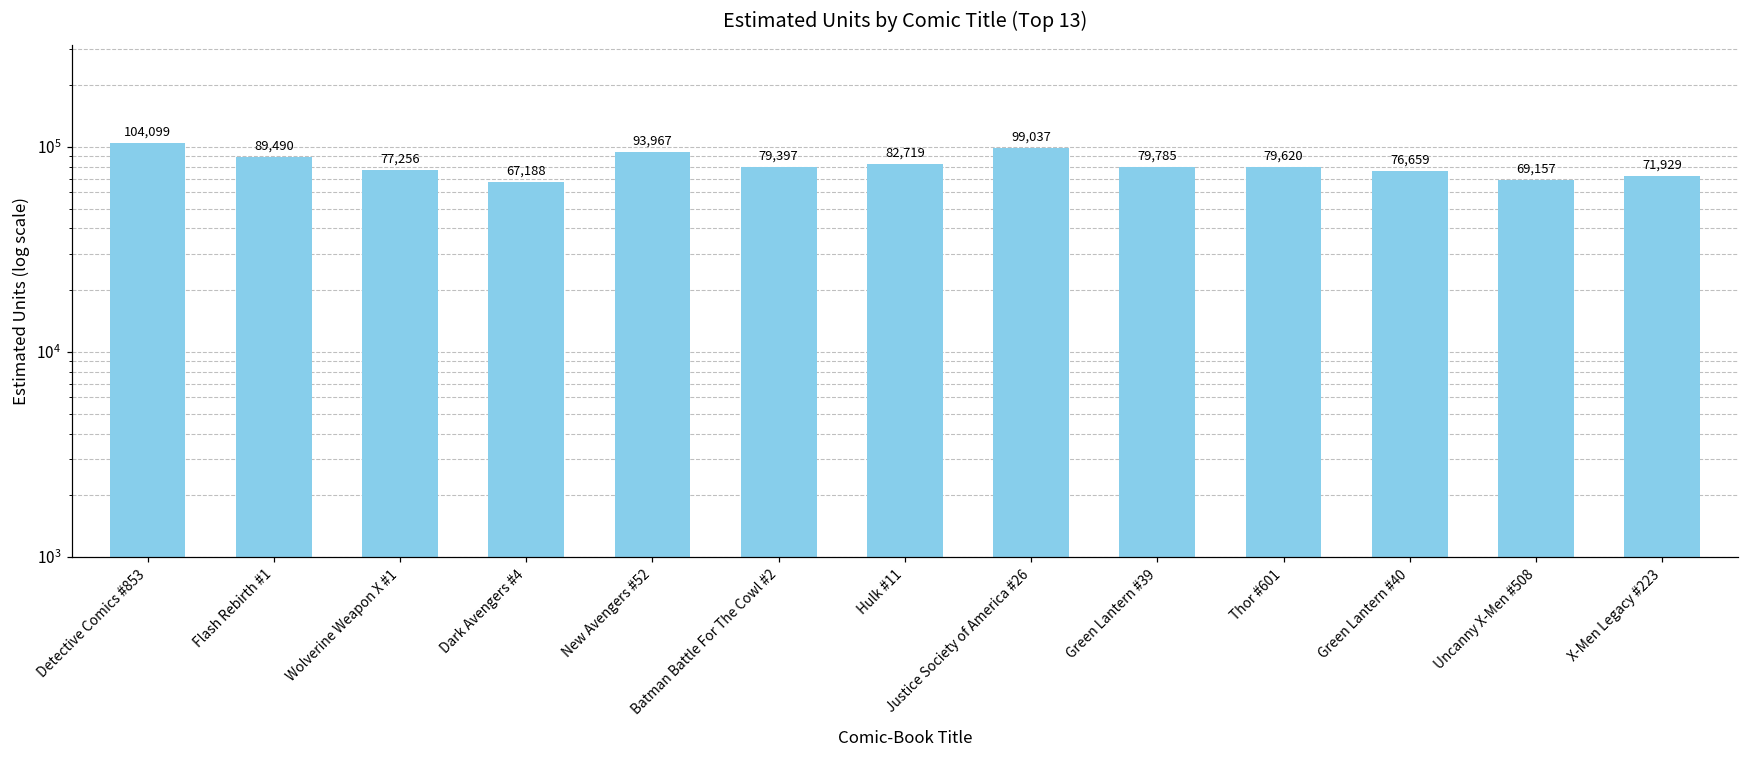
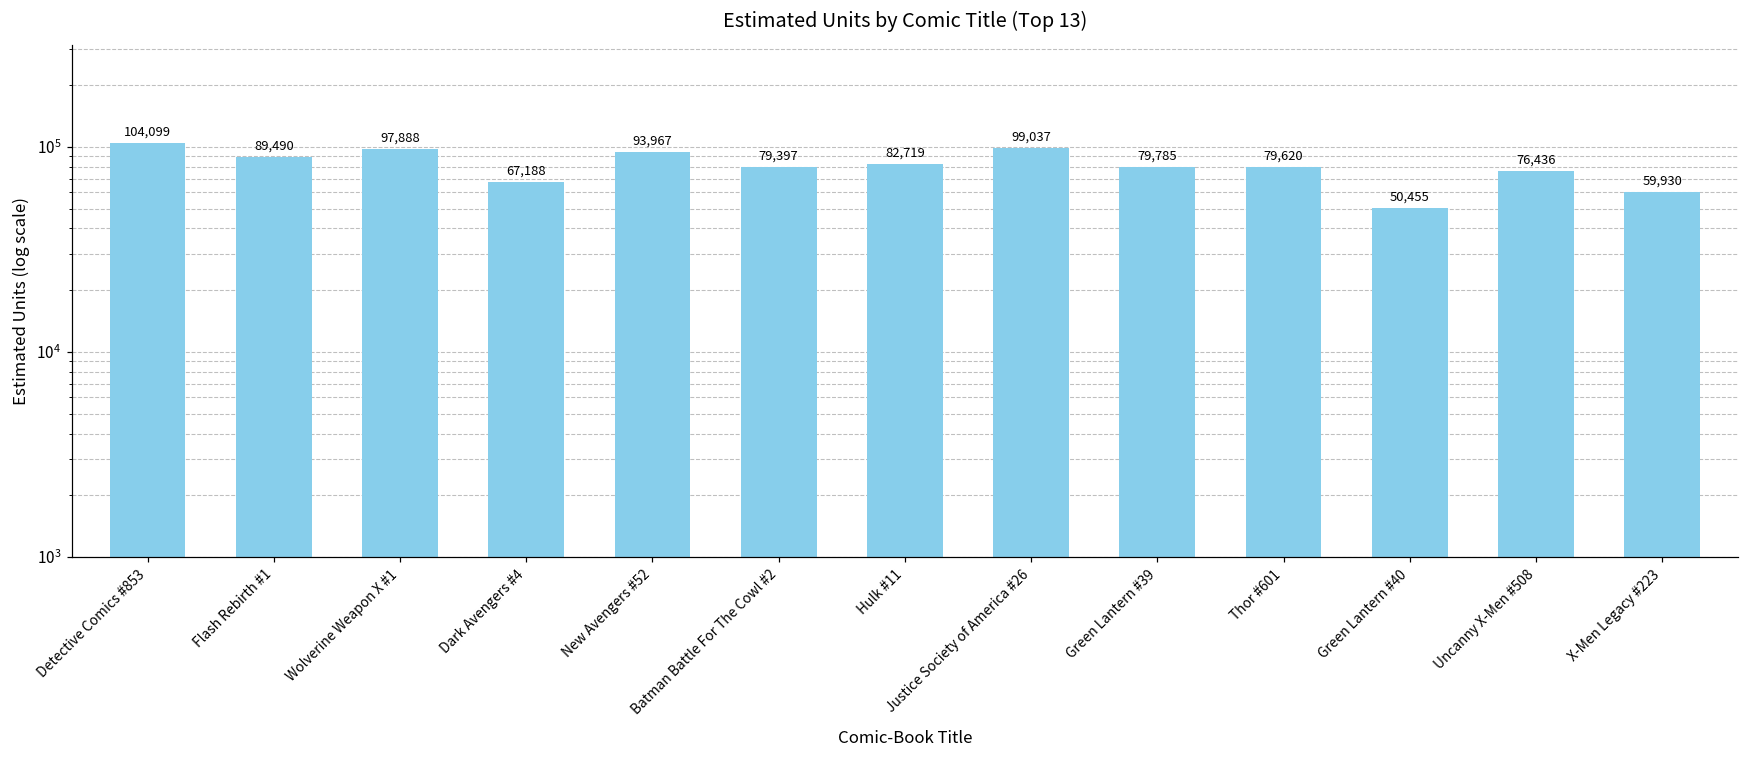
  {
    "Detective Comics #853": "104,099",
    "Flash Rebirth #1": "89,490",
-   "Wolverine Weapon X #1": "77,256",
+   "Wolverine Weapon X #1": "97,888",
    "Dark Avengers #4": "67,188",
    "New Avengers #52": "93,967",
    "Batman Battle For The Cowl #2": "79,397",
    "Hulk #11": "82,719",
    "Justice Society of America #26": "99,037",
    "Green Lantern #39": "79,785",
    "Thor #601": "79,620",
-   "Green Lantern #40": "76,659",
-   "Uncanny X-Men #508": "69,157",
-   "X-Men Legacy #223": "71,929"
+   "Green Lantern #40": "50,455",
+   "Uncanny X-Men #508": "76,436",
+   "X-Men Legacy #223": "59,930"
  }
